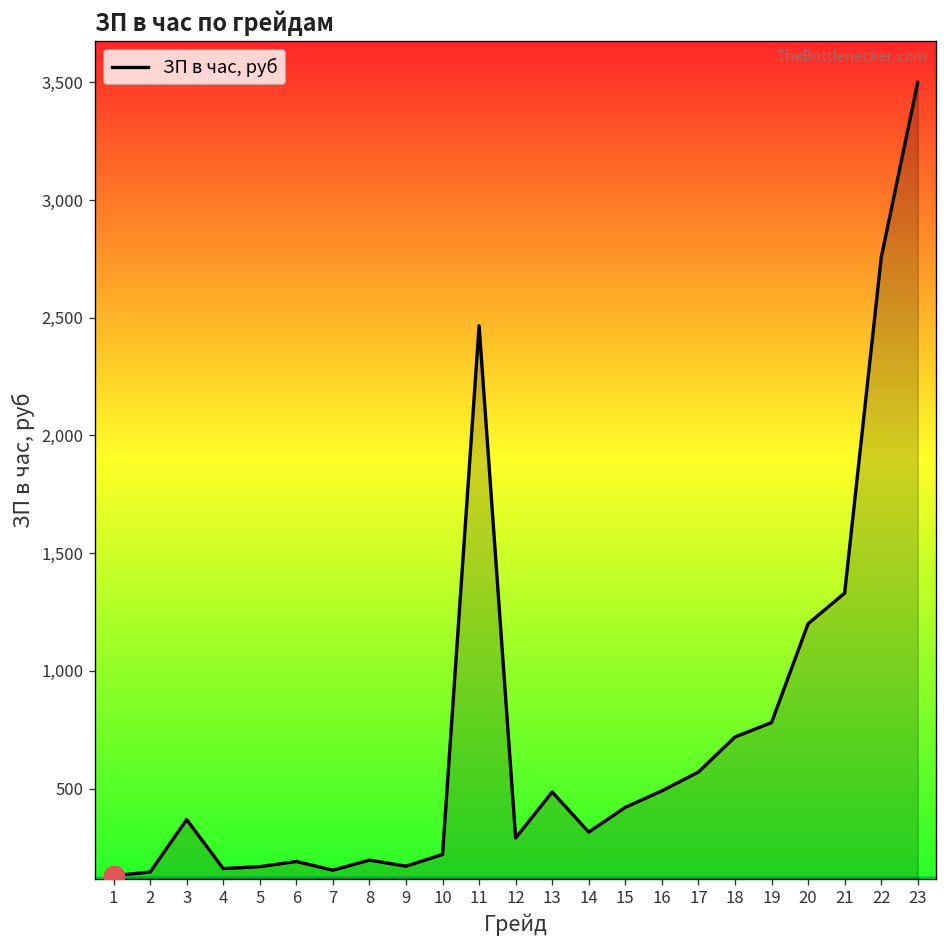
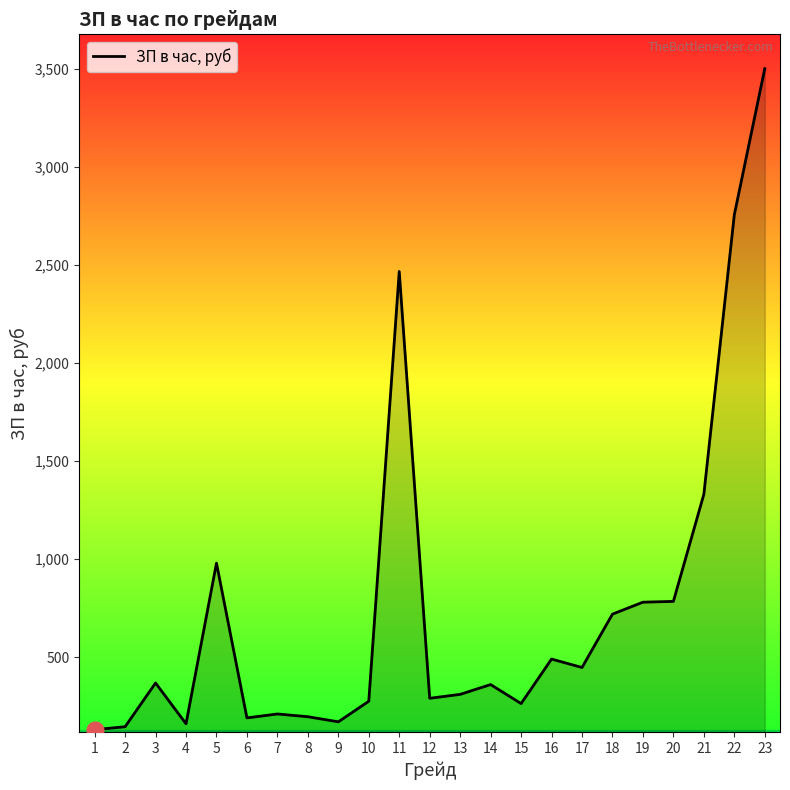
  {
    "ЗП в час, руб": {
      "2": "150",
      "3": "370",
      "4": "160",
-     "5": "170",
+     "5": "980",
      "6": "190",
-     "7": "150",
+     "7": "210",
      "8": "200",
      "9": "170",
-     "10": "220",
+     "10": "280",
      "11": "2,470",
      "12": "290",
-     "13": "490",
-     "14": "320",
-     "15": "420",
+     "13": "310",
+     "14": "360",
+     "15": "260",
      "16": "490",
-     "17": "570",
+     "17": "450",
      "18": "720",
      "19": "780",
-     "20": "1,200",
+     "20": "780",
      "21": "1,330",
      "22": "2,760",
      "23": "3,500"
    }
  }
